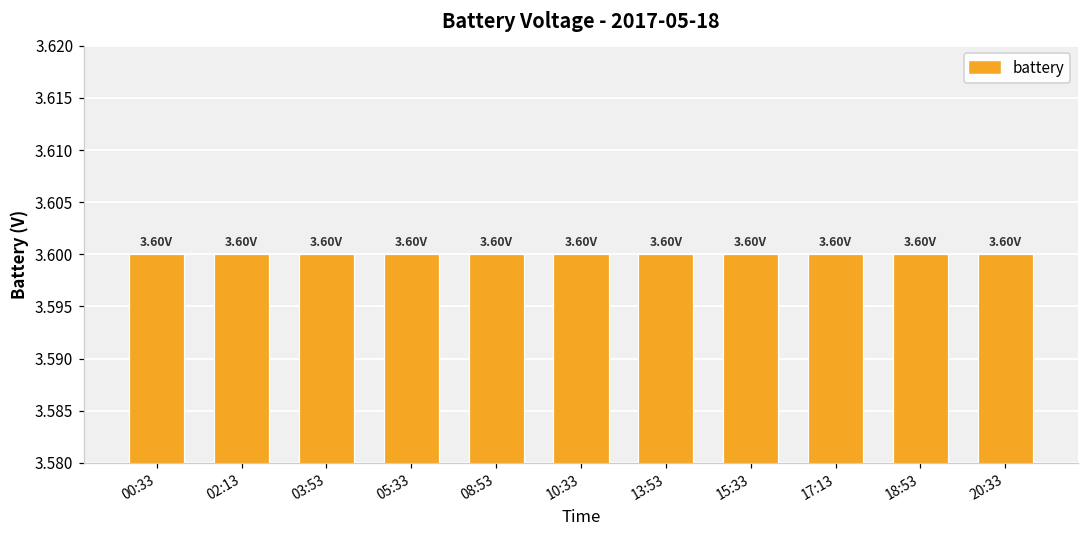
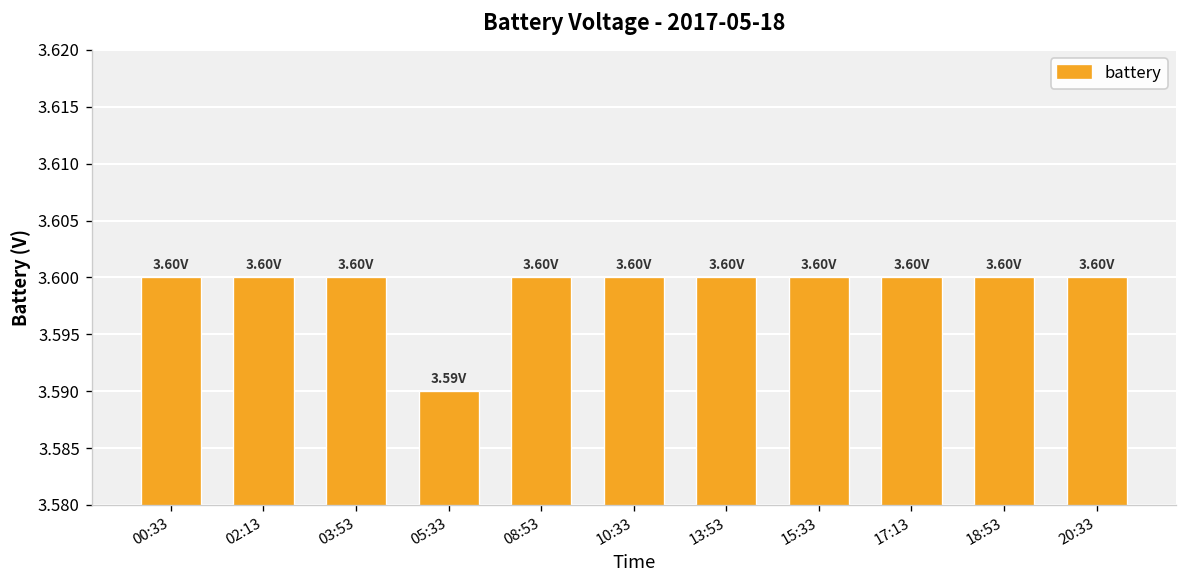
  {
    "00:33": "3.60V",
    "02:13": "3.60V",
    "03:53": "3.60V",
-   "05:33": "3.60V",
+   "05:33": "3.59V",
    "08:53": "3.60V",
    "10:33": "3.60V",
    "13:53": "3.60V",
    "15:33": "3.60V",
    "17:13": "3.60V",
    "18:53": "3.60V",
    "20:33": "3.60V"
  }
